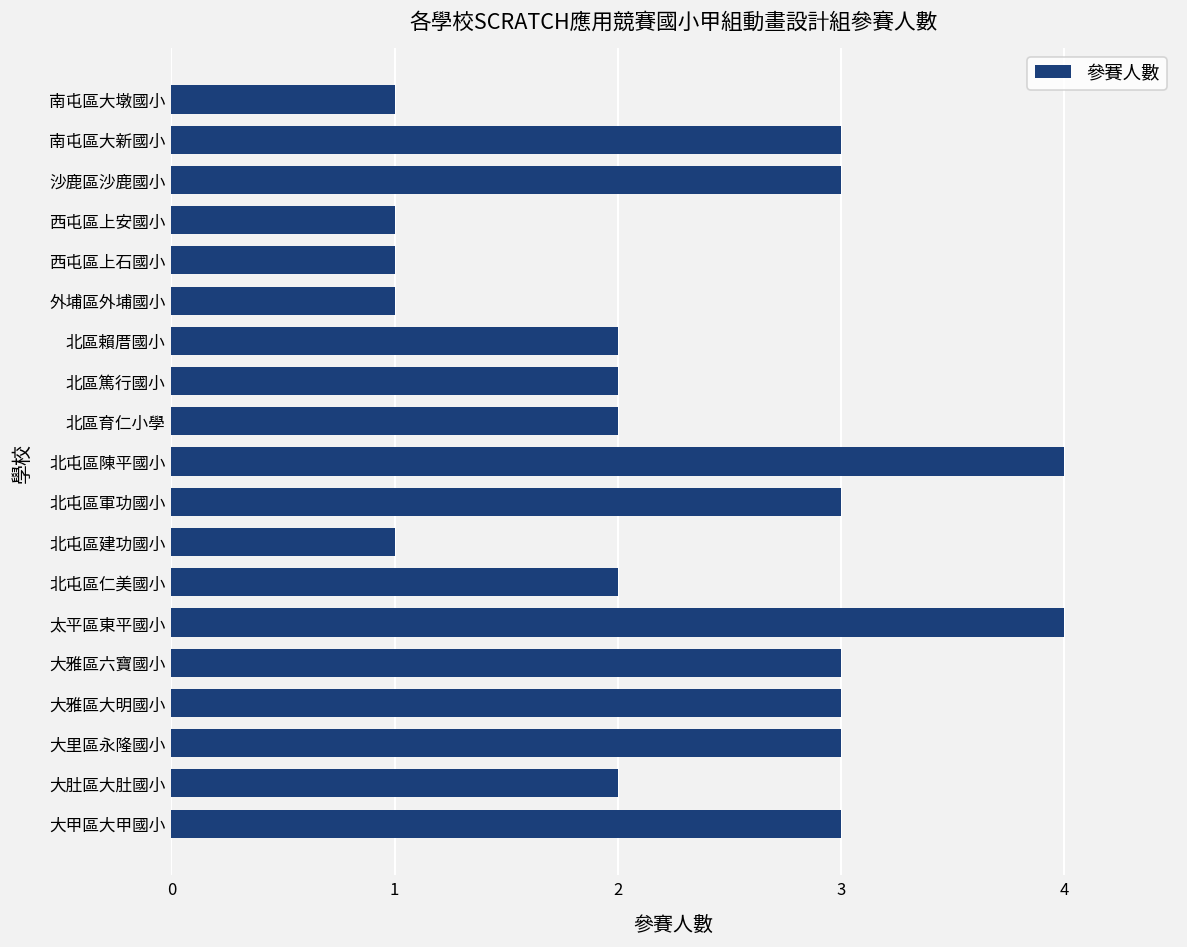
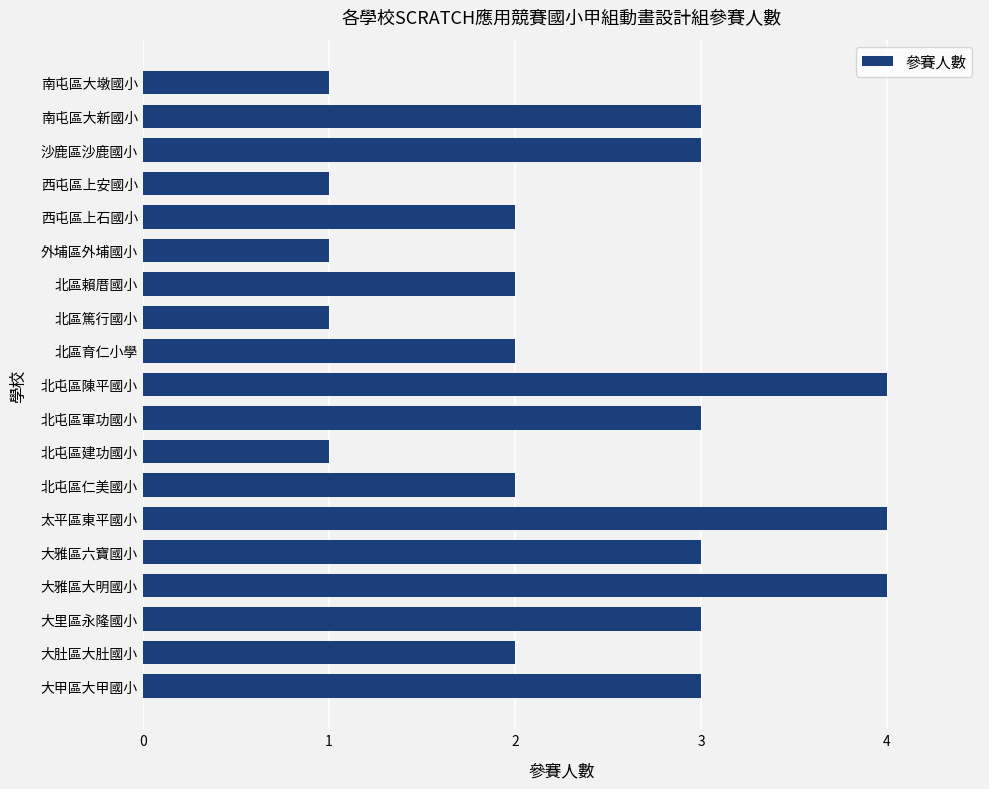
  {
    "南屯區大墩國小": 1,
    "南屯區大新國小": 3,
    "沙鹿區沙鹿國小": 3,
    "西屯區上安國小": 1,
-   "西屯區上石國小": 1,
+   "西屯區上石國小": 2,
    "外埔區外埔國小": 1,
    "北區賴厝國小": 2,
-   "北區篤行國小": 2,
+   "北區篤行國小": 1,
    "北區育仁小學": 2,
    "北屯區陳平國小": 4,
    "北屯區軍功國小": 3,
    "北屯區建功國小": 1,
    "北屯區仁美國小": 2,
    "太平區東平國小": 4,
    "大雅區六寶國小": 3,
-   "大雅區大明國小": 3,
+   "大雅區大明國小": 4,
    "大里區永隆國小": 3,
    "大肚區大肚國小": 2,
    "大甲區大甲國小": 3
  }
